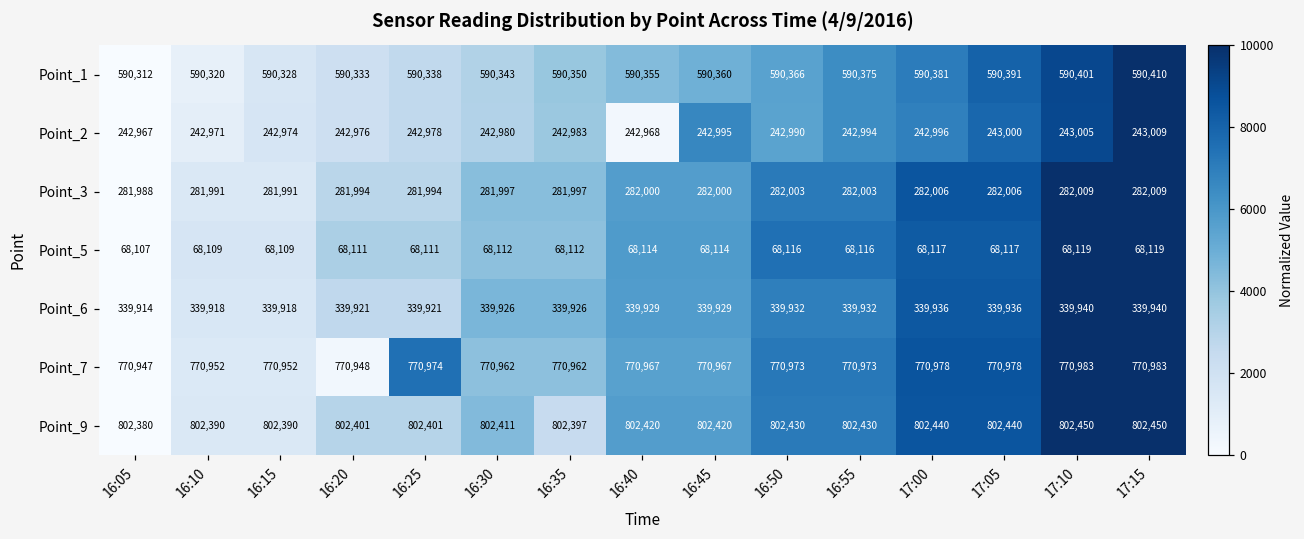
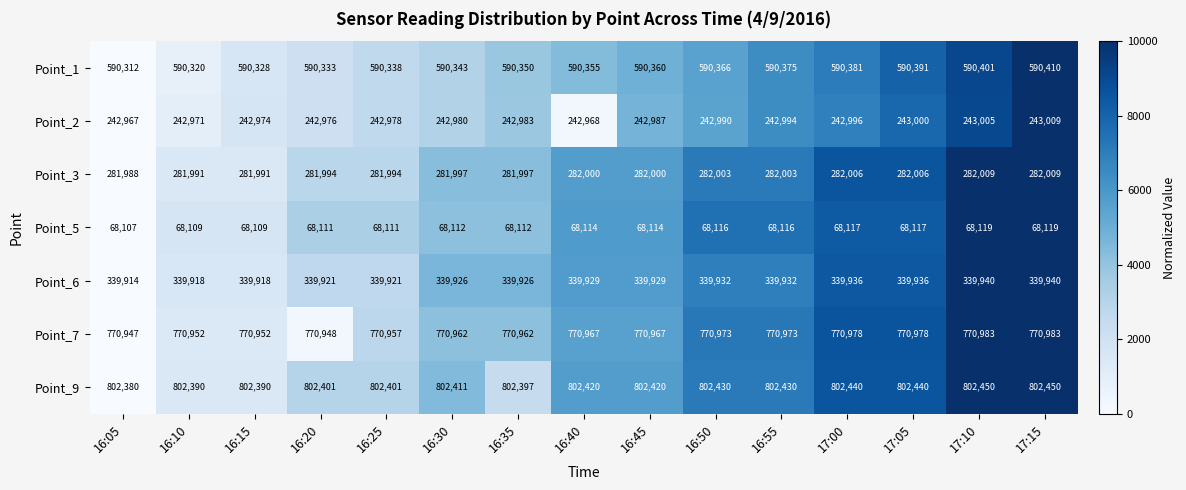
  {
    "Point_1": {
      "16:05": "590,312",
      "16:10": "590,320",
      "16:15": "590,328",
      "16:20": "590,333",
      "16:25": "590,338",
      "16:30": "590,343",
      "16:35": "590,350",
      "16:40": "590,355",
      "16:45": "590,360",
      "16:50": "590,366",
      "16:55": "590,375",
      "17:00": "590,381",
      "17:05": "590,391",
      "17:10": "590,401",
      "17:15": "590,410"
    },
    "Point_2": {
      "16:05": "242,967",
      "16:10": "242,971",
      "16:15": "242,974",
      "16:20": "242,976",
      "16:25": "242,978",
      "16:30": "242,980",
      "16:35": "242,983",
      "16:40": "242,968",
-     "16:45": "242,995",
+     "16:45": "242,987",
      "16:50": "242,990",
      "16:55": "242,994",
      "17:00": "242,996",
      "17:05": "243,000",
      "17:10": "243,005",
      "17:15": "243,009"
    },
    "Point_3": {
      "16:05": "281,988",
      "16:10": "281,991",
      "16:15": "281,991",
      "16:20": "281,994",
      "16:25": "281,994",
      "16:30": "281,997",
      "16:35": "281,997",
      "16:40": "282,000",
      "16:45": "282,000",
      "16:50": "282,003",
      "16:55": "282,003",
      "17:00": "282,006",
      "17:05": "282,006",
      "17:10": "282,009",
      "17:15": "282,009"
    },
    "Point_5": {
      "16:05": "68,107",
      "16:10": "68,109",
      "16:15": "68,109",
      "16:20": "68,111",
      "16:25": "68,111",
      "16:30": "68,112",
      "16:35": "68,112",
      "16:40": "68,114",
      "16:45": "68,114",
      "16:50": "68,116",
      "16:55": "68,116",
      "17:00": "68,117",
      "17:05": "68,117",
      "17:10": "68,119",
      "17:15": "68,119"
    },
    "Point_6": {
      "16:05": "339,914",
      "16:10": "339,918",
      "16:15": "339,918",
      "16:20": "339,921",
      "16:25": "339,921",
      "16:30": "339,926",
      "16:35": "339,926",
      "16:40": "339,929",
      "16:45": "339,929",
      "16:50": "339,932",
      "16:55": "339,932",
      "17:00": "339,936",
      "17:05": "339,936",
      "17:10": "339,940",
      "17:15": "339,940"
    },
    "Point_7": {
      "16:05": "770,947",
      "16:10": "770,952",
      "16:15": "770,952",
      "16:20": "770,948",
-     "16:25": "770,974",
+     "16:25": "770,957",
      "16:30": "770,962",
      "16:35": "770,962",
      "16:40": "770,967",
      "16:45": "770,967",
      "16:50": "770,973",
      "16:55": "770,973",
      "17:00": "770,978",
      "17:05": "770,978",
      "17:10": "770,983",
      "17:15": "770,983"
    },
    "Point_9": {
      "16:05": "802,380",
      "16:10": "802,390",
      "16:15": "802,390",
      "16:20": "802,401",
      "16:25": "802,401",
      "16:30": "802,411",
      "16:35": "802,397",
      "16:40": "802,420",
      "16:45": "802,420",
      "16:50": "802,430",
      "16:55": "802,430",
      "17:00": "802,440",
      "17:05": "802,440",
      "17:10": "802,450",
      "17:15": "802,450"
    }
  }
